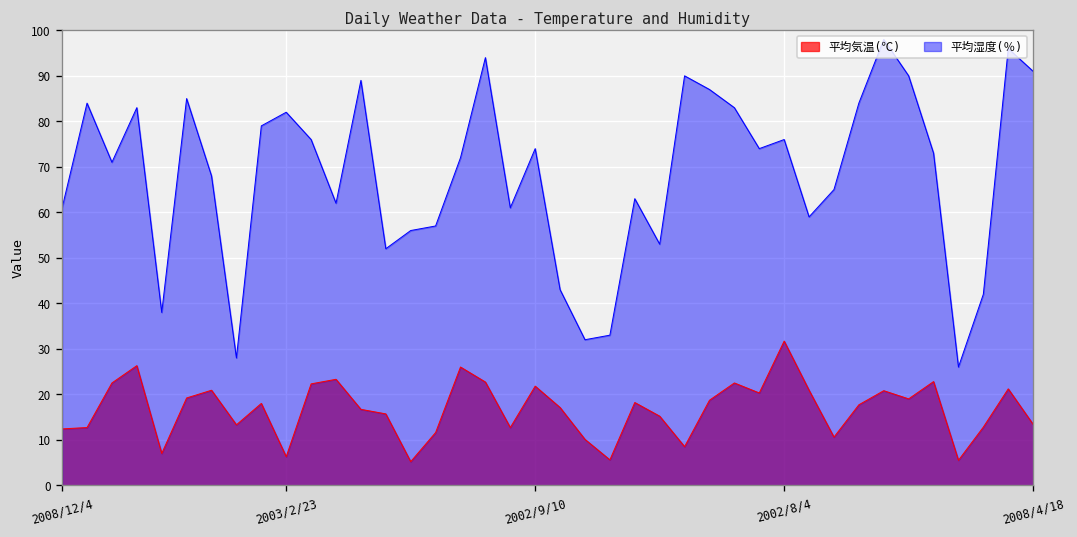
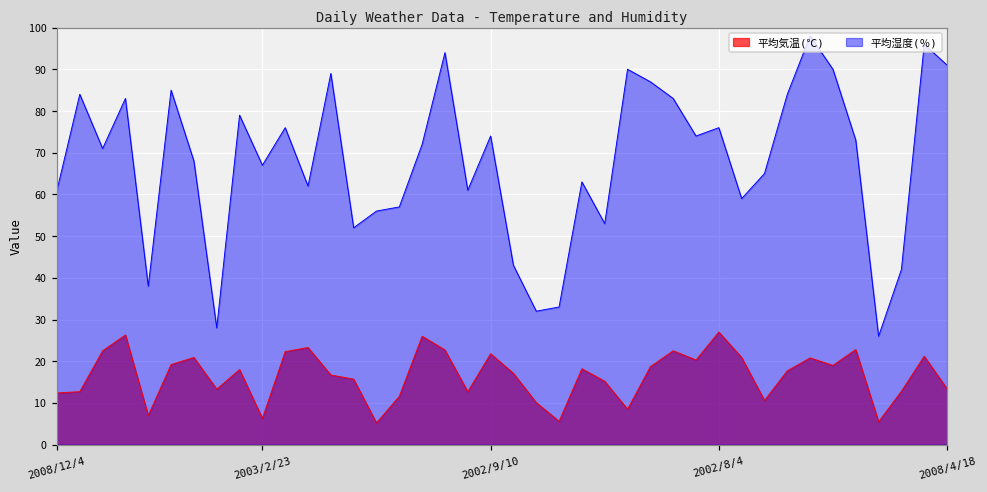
  {
    "平均気温(℃)": {
      "2008/12/4": 12,
      "2003/2/23": 6,
      "2002/9/10": 22,
-     "2002/8/4": 32,
+     "2002/8/4": 27,
      "2008/4/18": 13
    },
    "平均湿度(％)": {
      "2008/12/4": 61,
-     "2003/2/23": 82,
+     "2003/2/23": 67,
      "2002/9/10": 74,
      "2002/8/4": 76,
      "2008/4/18": 91
    }
  }
